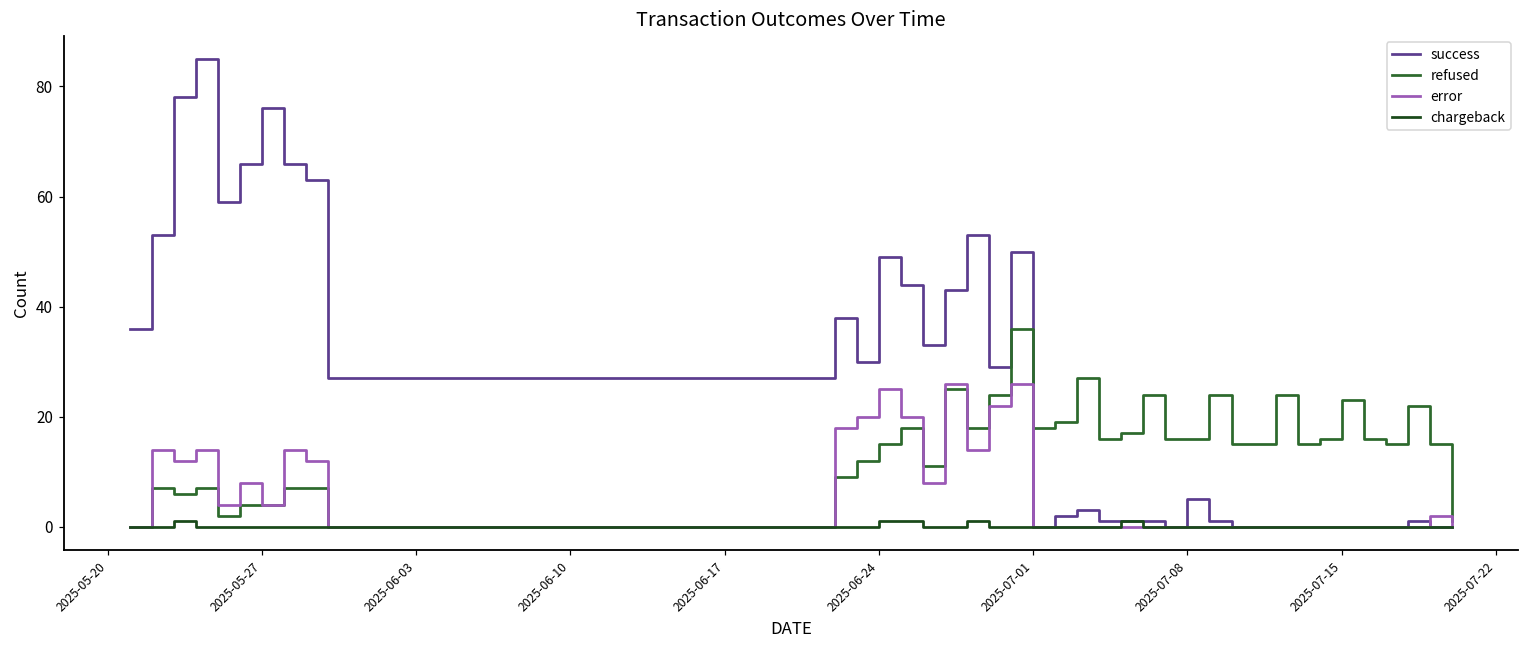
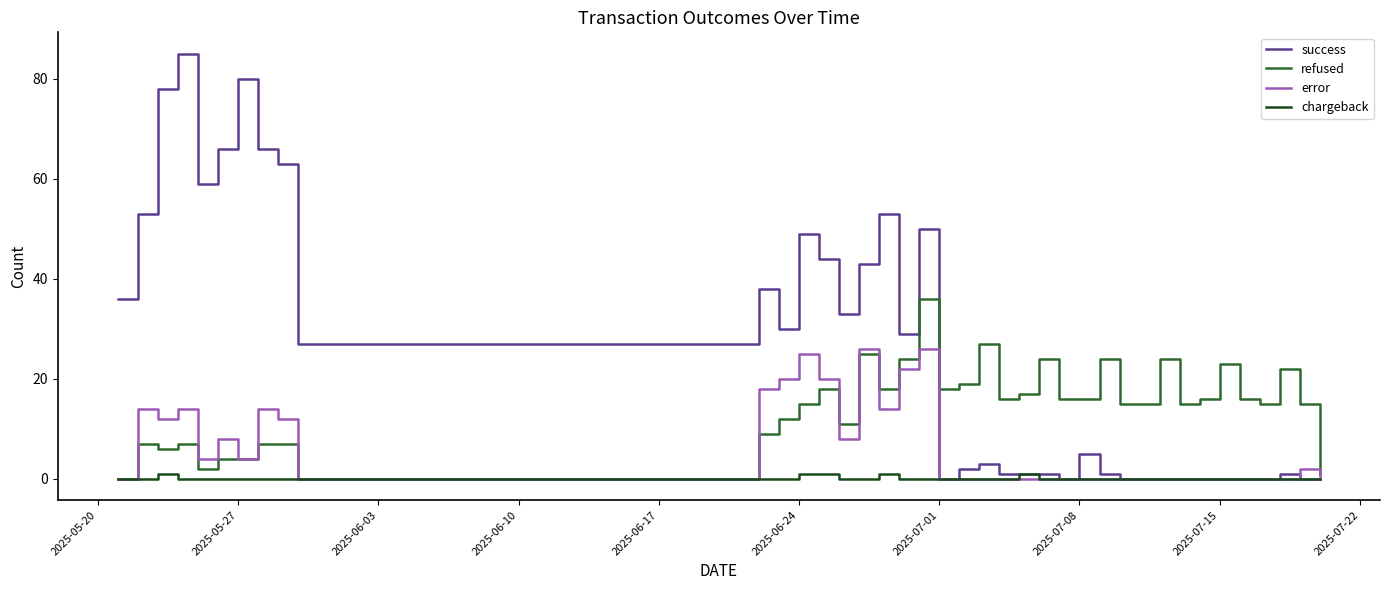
  {
    "success": {
-     "2025-05-27": 76,
+     "2025-05-27": 80,
      "2025-06-24": 49,
      "2025-07-08": 5
    },
    "error": {
      "2025-06-24": 25
    }
  }
